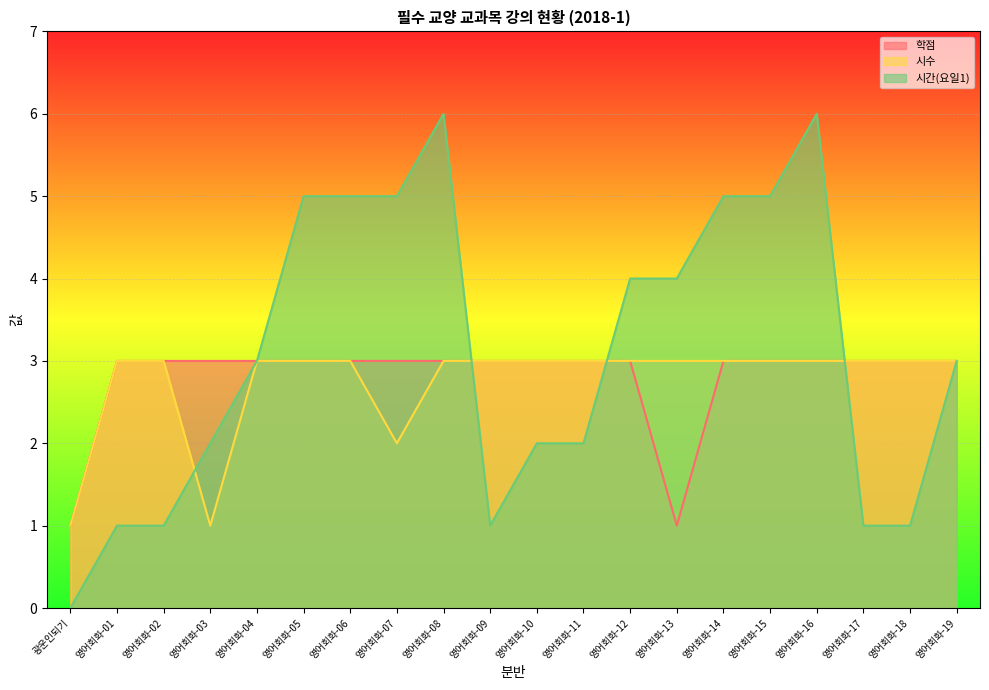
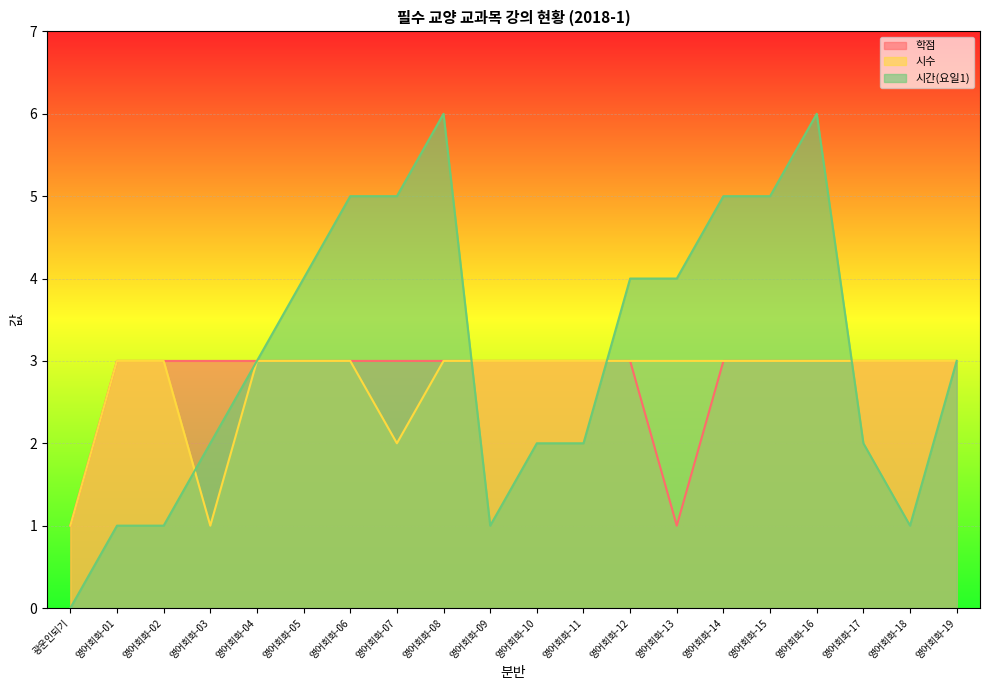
  {
    "학점": {
      "영어회화-03": 3,
      "영어회화-07": 3,
      "영어회화-13": 1
    },
    "시수": {
      "영어회화-03": 1,
      "영어회화-07": 2,
      "영어회화-13": 3
    },
    "시간(요일1)": {
      "광운인되기": 0,
      "영어회화-01": 1,
      "영어회화-02": 1,
      "영어회화-03": 2,
-     "영어회화-05": 5,
+     "영어회화-05": 4,
      "영어회화-06": 5,
      "영어회화-07": 5,
      "영어회화-08": 6,
      "영어회화-09": 1,
      "영어회화-10": 2,
      "영어회화-11": 2,
      "영어회화-12": 4,
      "영어회화-13": 4,
      "영어회화-14": 5,
      "영어회화-15": 5,
      "영어회화-16": 6,
-     "영어회화-17": 1,
+     "영어회화-17": 2,
      "영어회화-18": 1
    }
  }
